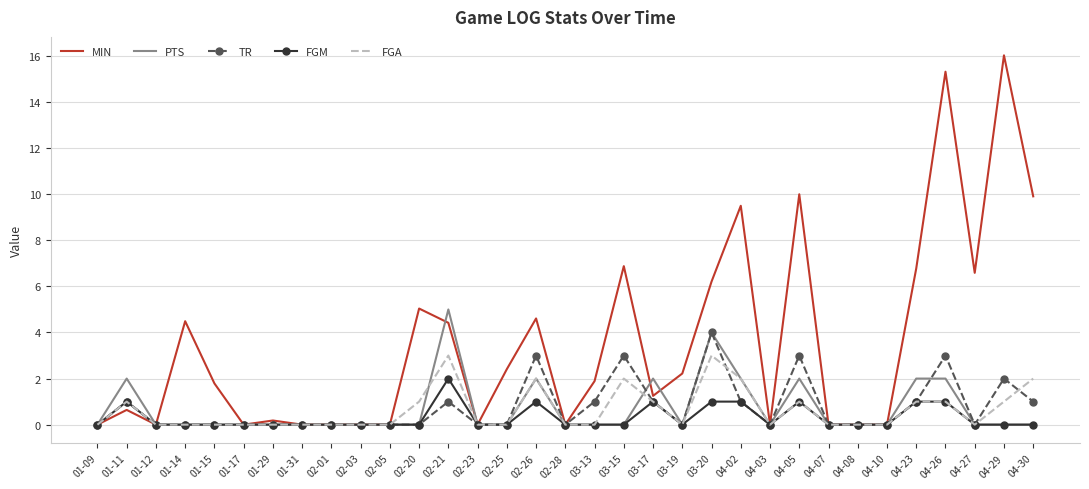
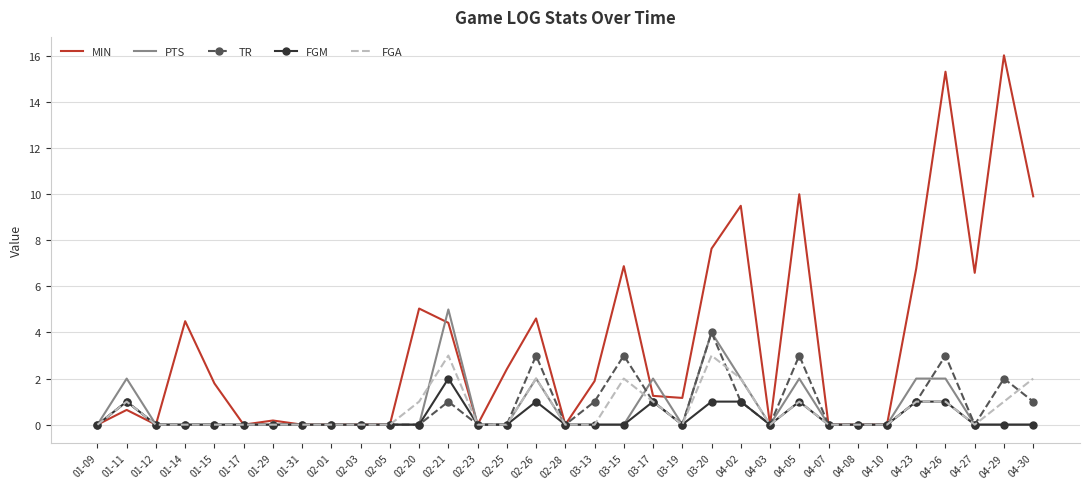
  {
    "MIN": {
      "01-11": 0.6,
      "01-14": 4.5,
      "01-15": 1.8,
      "01-29": 0.2,
      "02-20": 5.0,
      "02-21": 4.4,
      "02-25": 2.4,
      "02-26": 4.6,
      "03-13": 1.9,
      "03-15": 6.9,
      "03-17": 1.3,
-     "03-19": 2.2,
-     "03-20": 6.2,
+     "03-19": 1.2,
+     "03-20": 7.6,
      "04-02": 9.5,
      "04-05": 10.0,
      "04-23": 6.8,
      "04-26": 15.3,
      "04-27": 6.6,
      "04-29": 16.0,
      "04-30": 9.9
    },
    "PTS": {
      "01-11": 2.0,
      "02-21": 5.0,
      "03-17": 2.0,
      "04-05": 2.0,
      "04-23": 2.0,
      "04-26": 2.0
    },
    "FGA": {
      "02-20": 1.0,
      "02-21": 3.0,
      "03-15": 2.0,
      "03-20": 3.0,
      "04-29": 1.0,
      "04-30": 2.0
    }
  }
